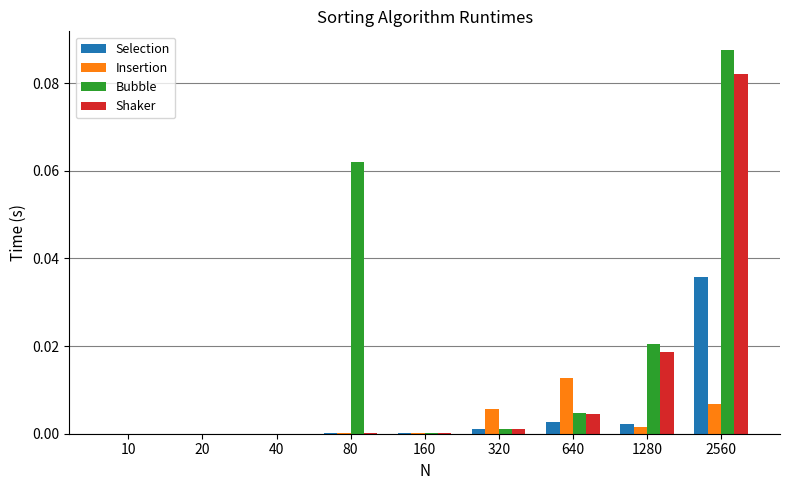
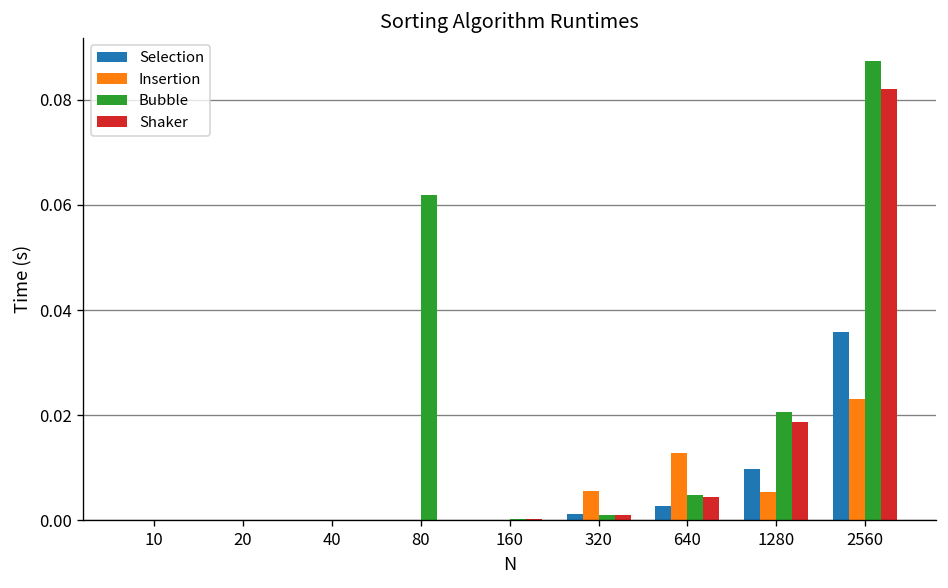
  {
    "Selection": {
      "320": 0.001,
      "640": 0.003,
-     "1280": 0.002,
+     "1280": 0.010,
      "2560": 0.036
    },
    "Insertion": {
      "320": 0.006,
      "640": 0.013,
-     "1280": 0.002,
-     "2560": 0.007
+     "1280": 0.005,
+     "2560": 0.023
    },
    "Bubble": {
      "80": 0.062,
      "320": 0.001,
      "640": 0.005,
      "1280": 0.021,
      "2560": 0.087
    },
    "Shaker": {
      "320": 0.001,
      "640": 0.004,
      "1280": 0.019,
      "2560": 0.082
    }
  }
